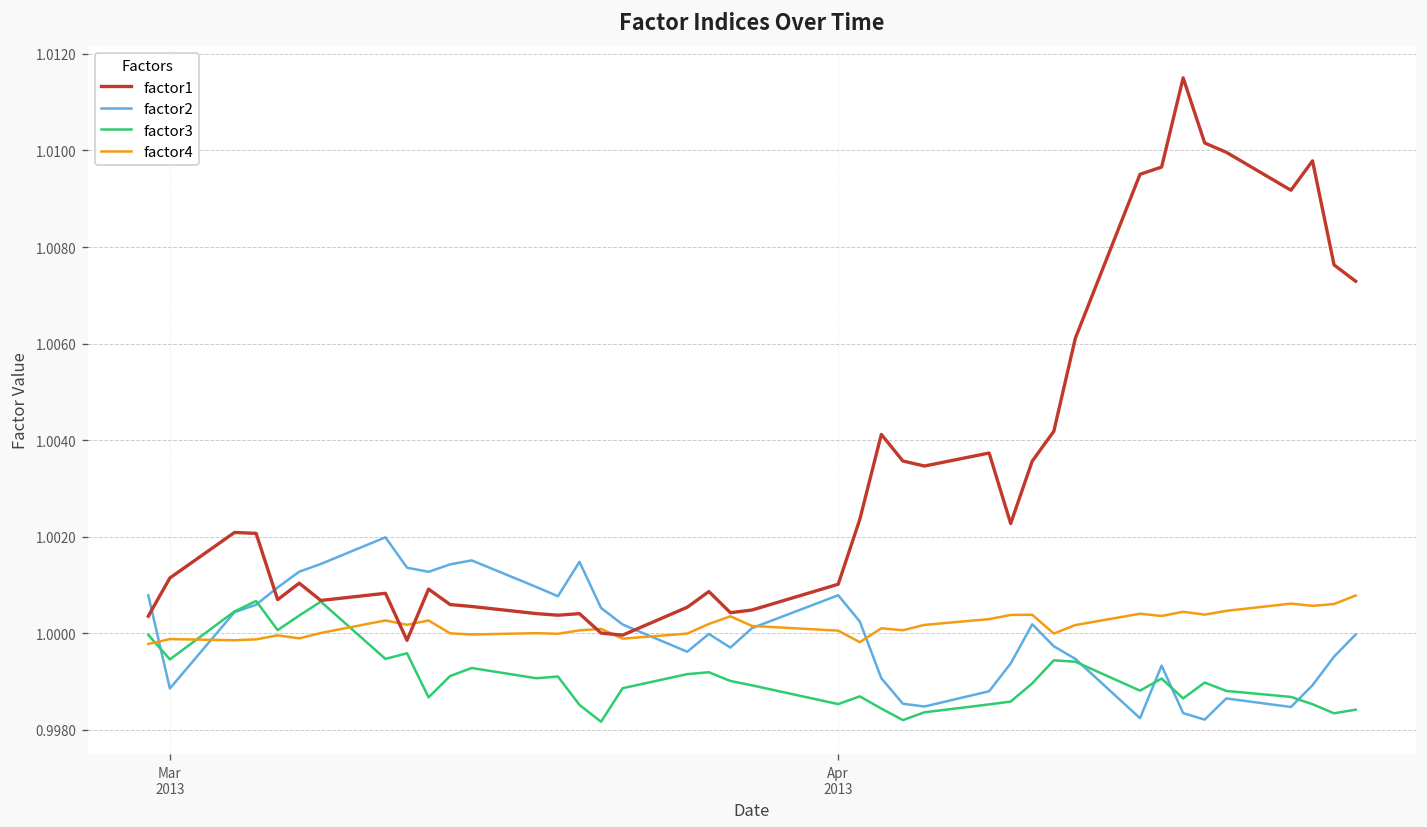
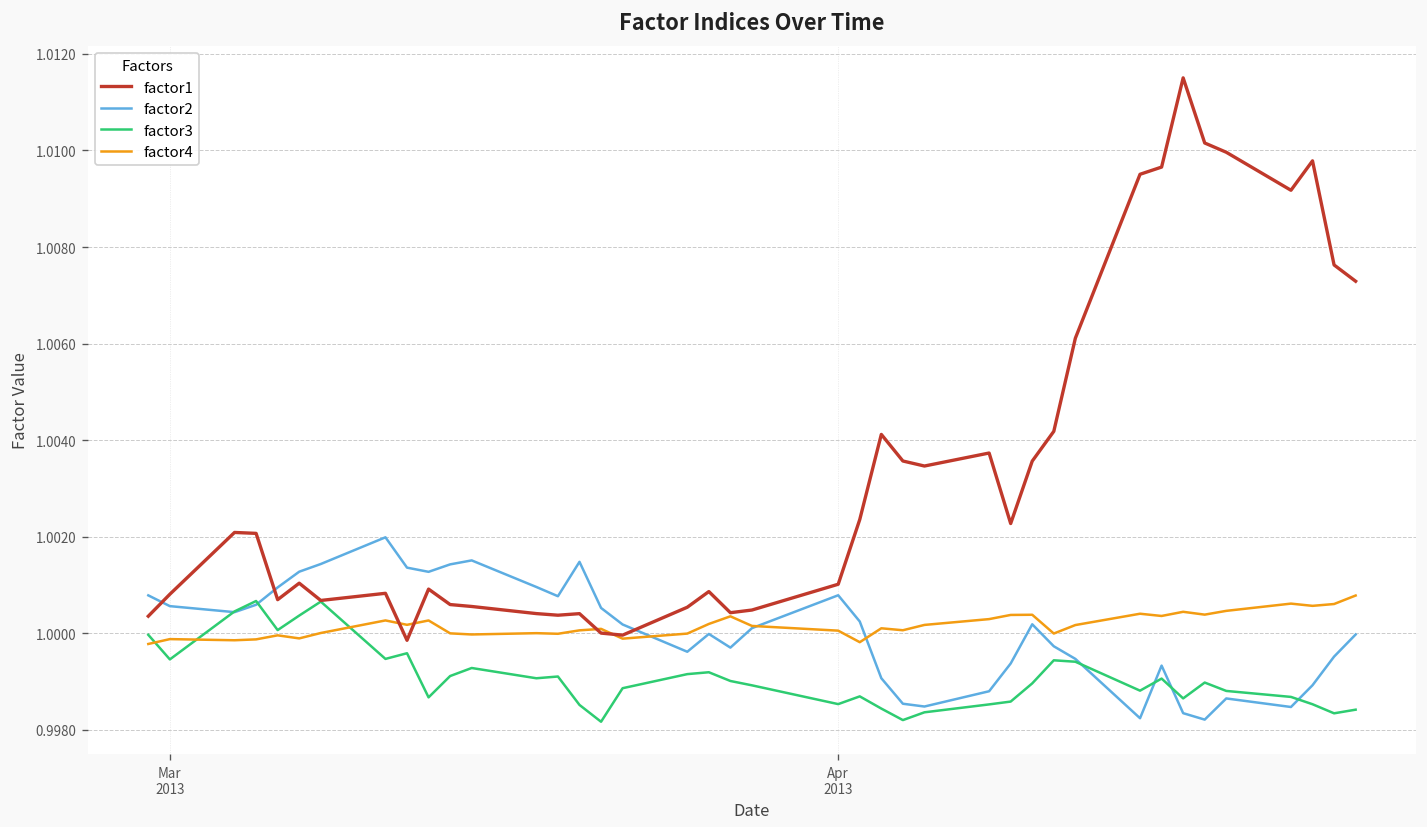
  {
    "factor1": {
-     "Mar 2013": 1.0011,
+     "Mar 2013": 1.0008,
      "Apr 2013": 1.0010
    },
    "factor2": {
-     "Mar 2013": 0.9989,
+     "Mar 2013": 1.0006,
      "Apr 2013": 1.0008
    },
    "factor3": {
      "Mar 2013": 0.9995,
      "Apr 2013": 0.9985
    },
    "factor4": {
      "Mar 2013": 0.9999,
      "Apr 2013": 1.0001
    }
  }
